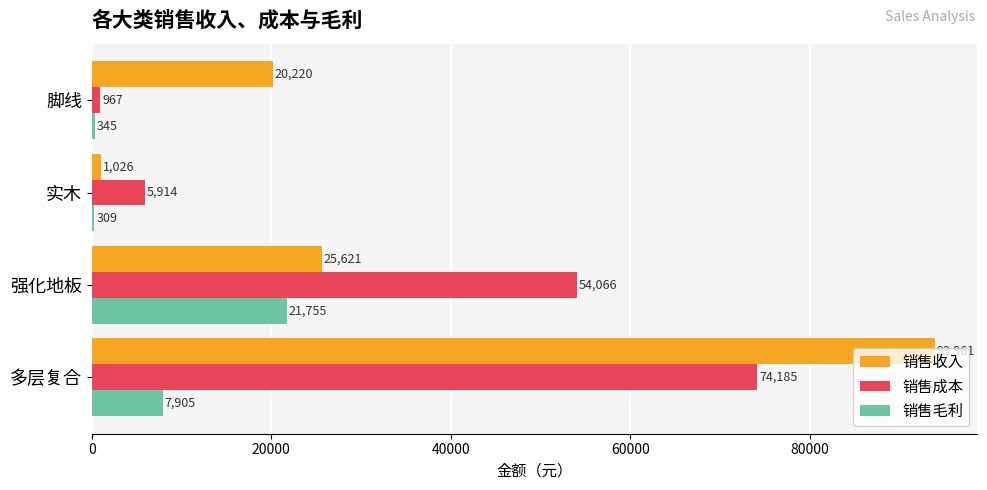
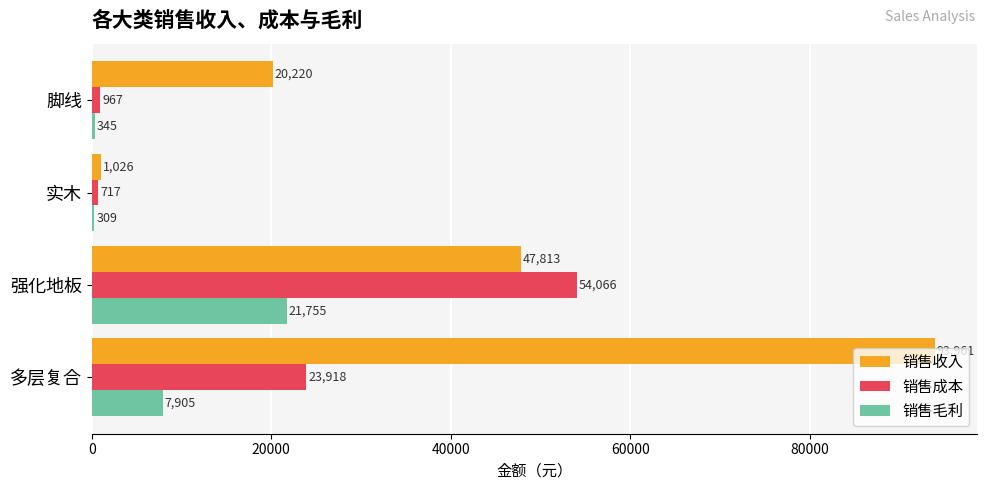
  {
    "销售收入": {
      "脚线": "20,220",
      "实木": "1,026",
-     "强化地板": "25,621"
+     "强化地板": "47,813"
    },
    "销售成本": {
      "脚线": "967",
-     "实木": "5,914",
+     "实木": "717",
      "强化地板": "54,066",
-     "多层复合": "74,185"
+     "多层复合": "23,918"
    },
    "销售毛利": {
      "脚线": "345",
      "实木": "309",
      "强化地板": "21,755",
      "多层复合": "7,905"
    }
  }
